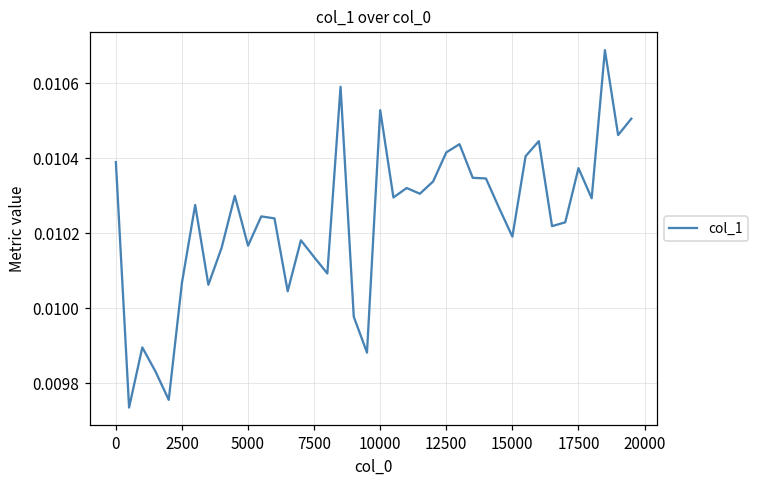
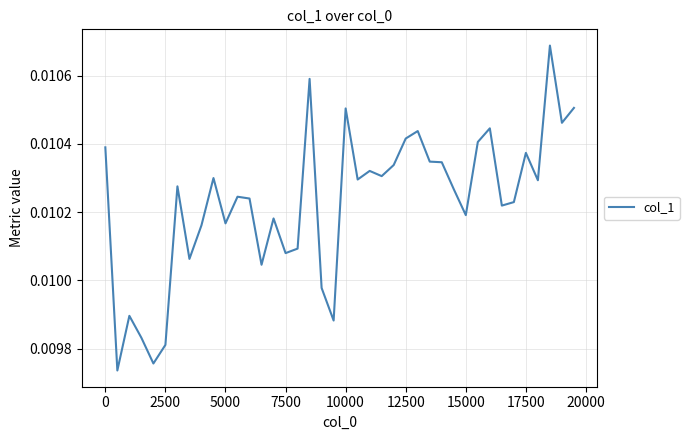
  {
    "0": 0.01039,
-   "2500": 0.01007,
+   "2500": 0.00981,
    "5000": 0.01017,
-   "7500": 0.01014,
-   "10000": 0.01053,
+   "7500": 0.01008,
+   "10000": 0.01050,
    "12500": 0.01042,
    "15000": 0.01019,
    "17500": 0.01037
  }
